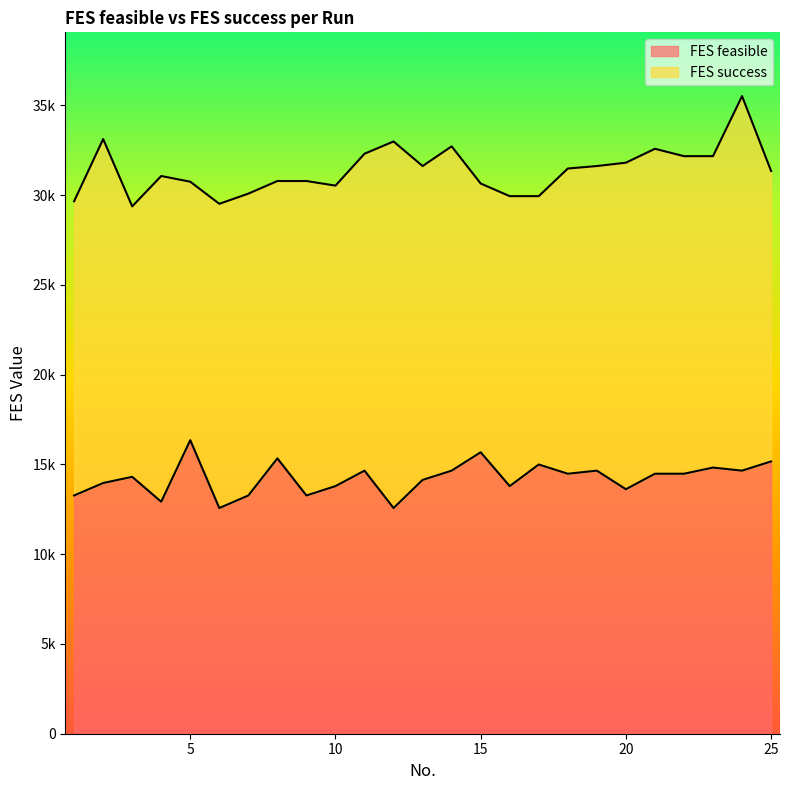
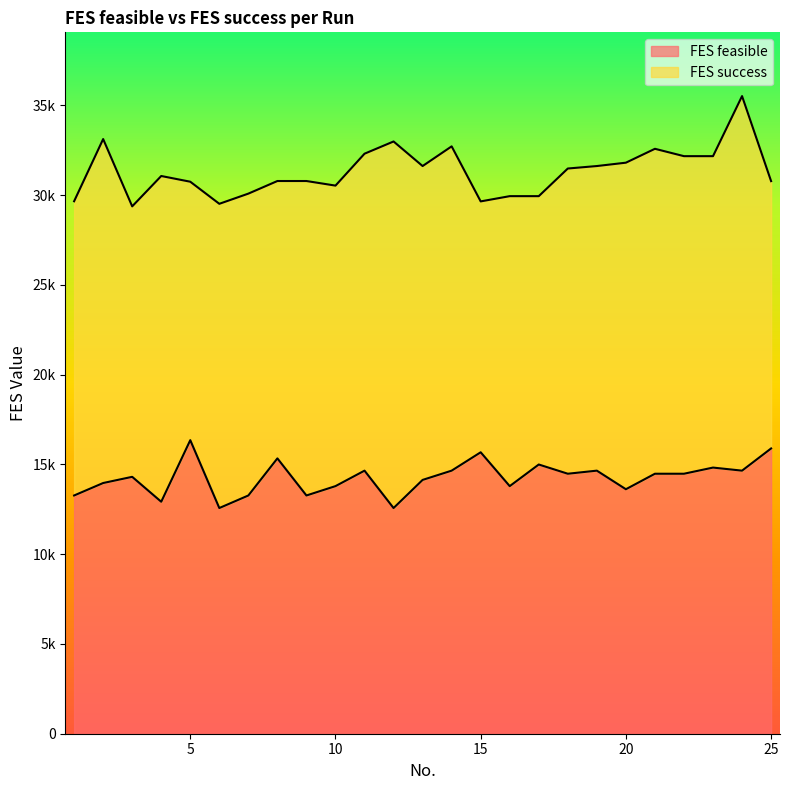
  {
    "FES feasible": {
      "5": 16300,
      "10": 13800,
      "15": 15700,
      "20": 13600,
-     "25": 15200
+     "25": 15900
    },
    "FES success": {
      "5": 30700,
      "10": 30500,
-     "15": 30600,
+     "15": 29600,
      "20": 31800,
-     "25": 31300
+     "25": 30800
    }
  }
